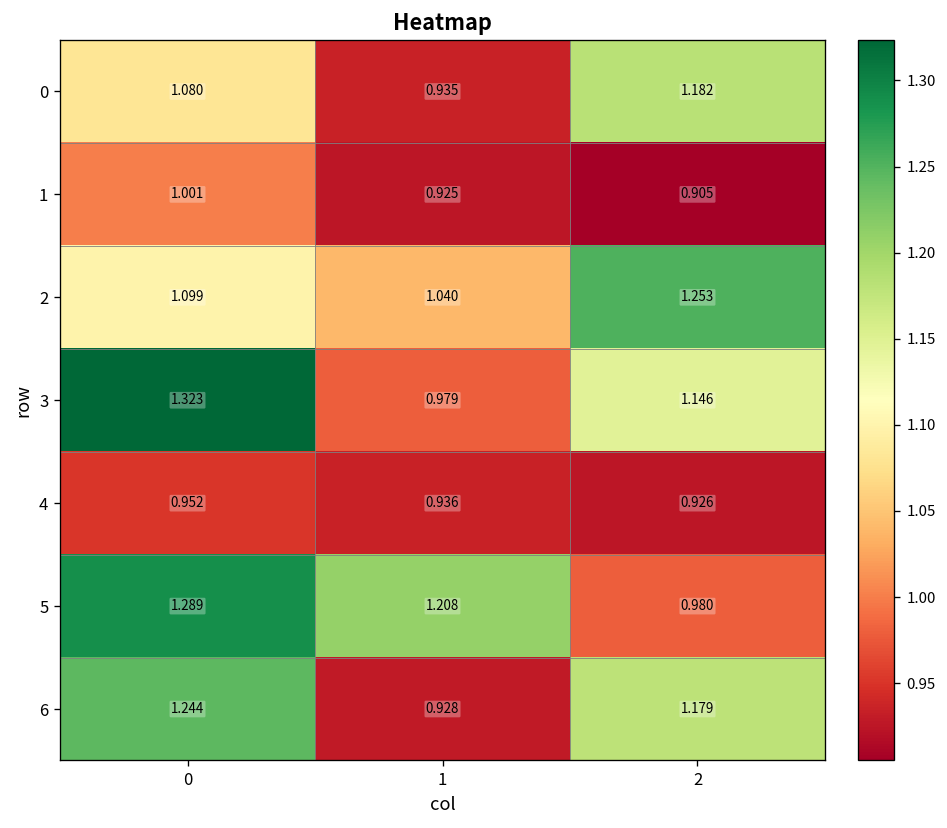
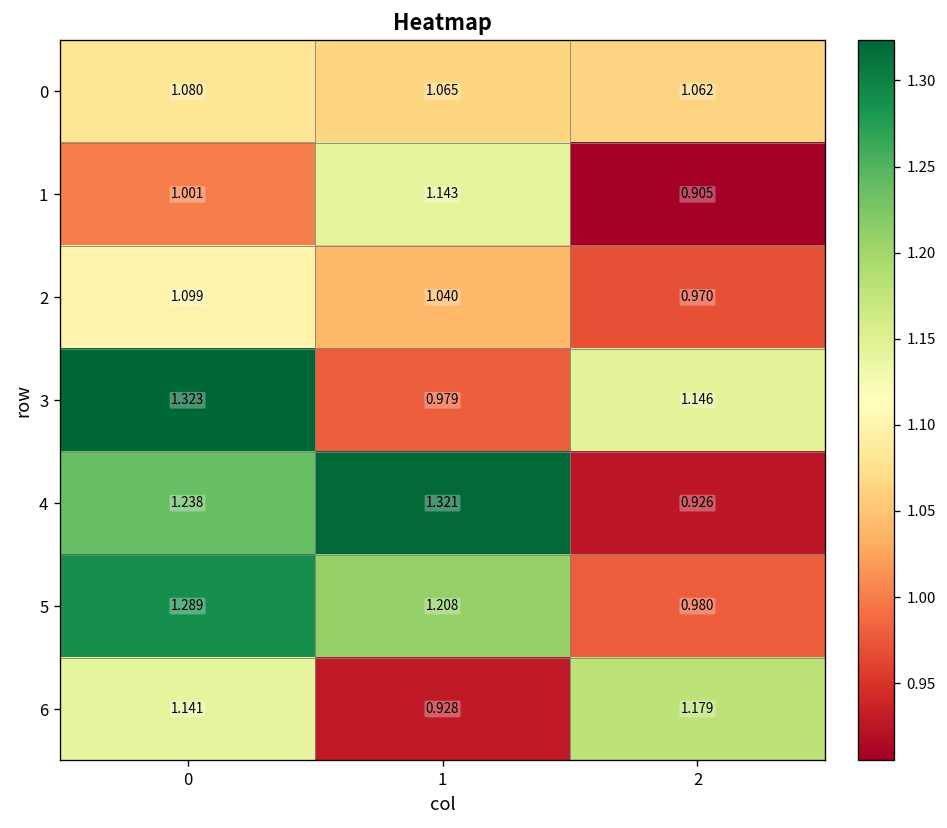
  {
    "0": {
-     "1": 0.935,
-     "2": 1.182
+     "1": 1.065,
+     "2": 1.062
    },
    "1": {
-     "1": 0.925
+     "1": 1.143
    },
    "2": {
-     "2": 1.253
+     "2": 0.970
    },
    "4": {
-     "0": 0.952,
-     "1": 0.936
+     "0": 1.238,
+     "1": 1.321
    },
    "6": {
-     "0": 1.244
+     "0": 1.141
    }
  }
